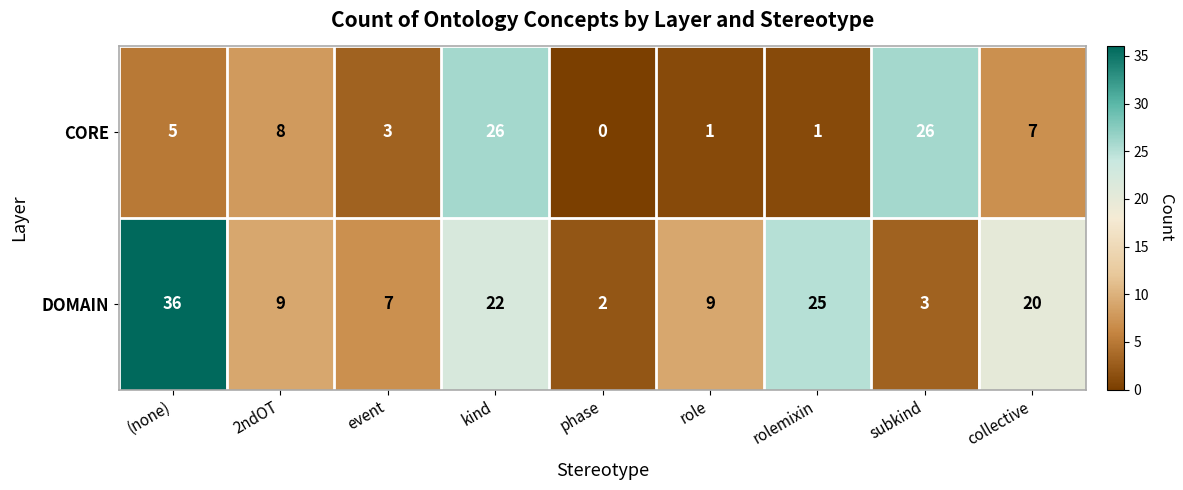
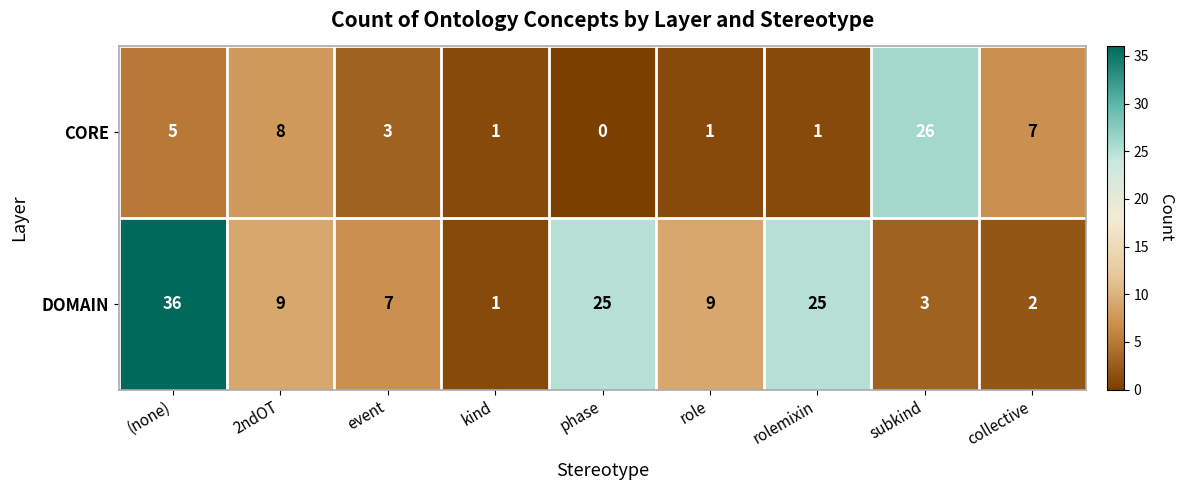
  {
    "CORE": {
      "(none)": 5,
      "2ndOT": 8,
      "event": 3,
-     "kind": 26,
+     "kind": 1,
      "phase": 0,
      "role": 1,
      "rolemixin": 1,
      "subkind": 26,
      "collective": 7
    },
    "DOMAIN": {
      "(none)": 36,
      "2ndOT": 9,
      "event": 7,
-     "kind": 22,
-     "phase": 2,
+     "kind": 1,
+     "phase": 25,
      "role": 9,
      "rolemixin": 25,
      "subkind": 3,
-     "collective": 20
+     "collective": 2
    }
  }
